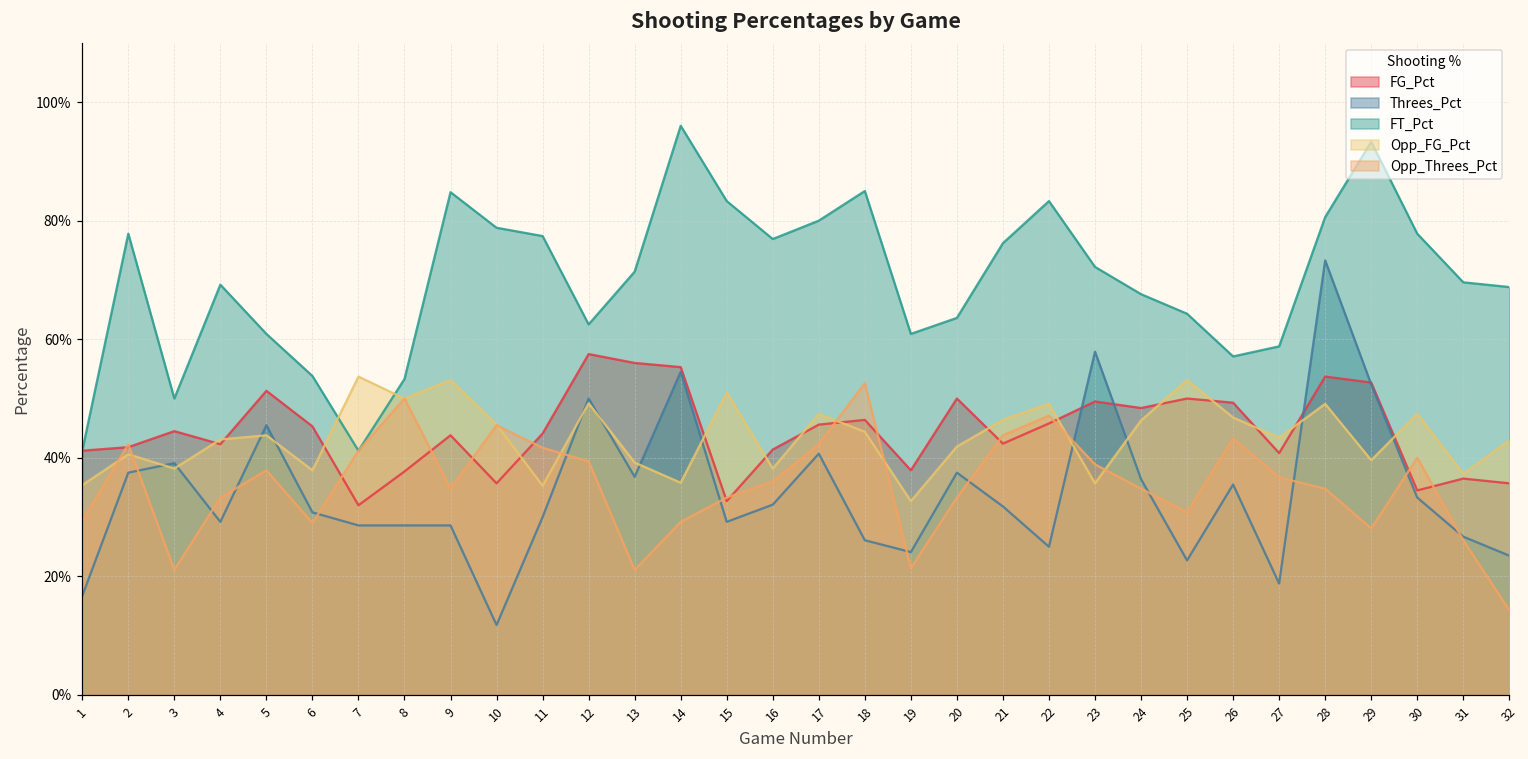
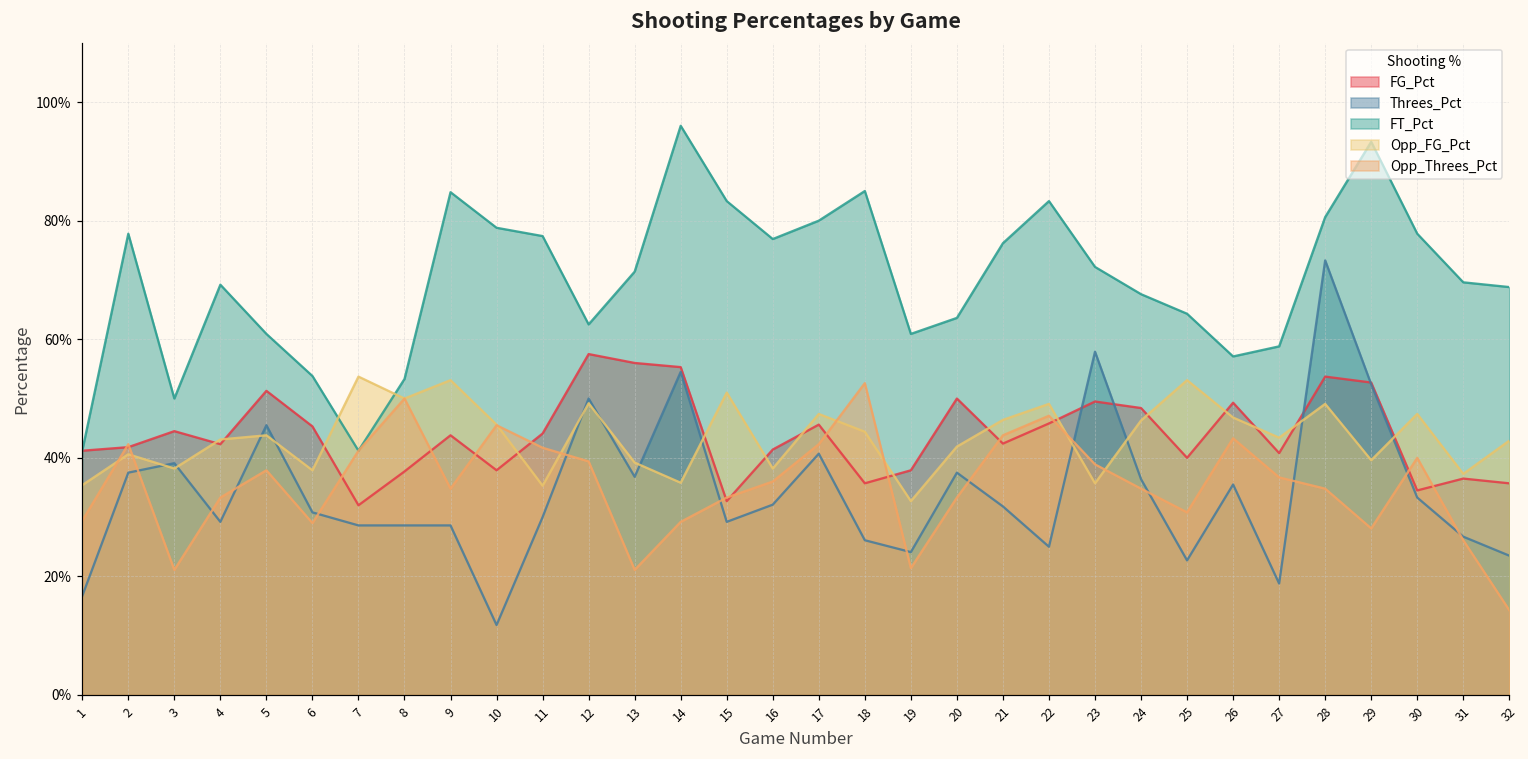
  {
    "FG_Pct": {
      "2": "42%",
      "3": "45%",
      "4": "42%",
      "5": "51%",
      "6": "45%",
      "7": "32%",
      "8": "38%",
      "9": "44%",
-     "10": "36%",
+     "10": "38%",
      "11": "44%",
      "12": "57%",
      "13": "56%",
      "14": "55%",
      "15": "33%",
      "16": "41%",
      "17": "46%",
-     "18": "46%",
+     "18": "36%",
      "19": "38%",
      "20": "50%",
      "21": "42%",
      "22": "46%",
      "23": "50%",
      "24": "48%",
-     "25": "50%",
+     "25": "40%",
      "26": "49%",
      "27": "41%",
      "28": "54%",
      "30": "35%",
      "31": "37%",
      "32": "36%"
    }
  }
